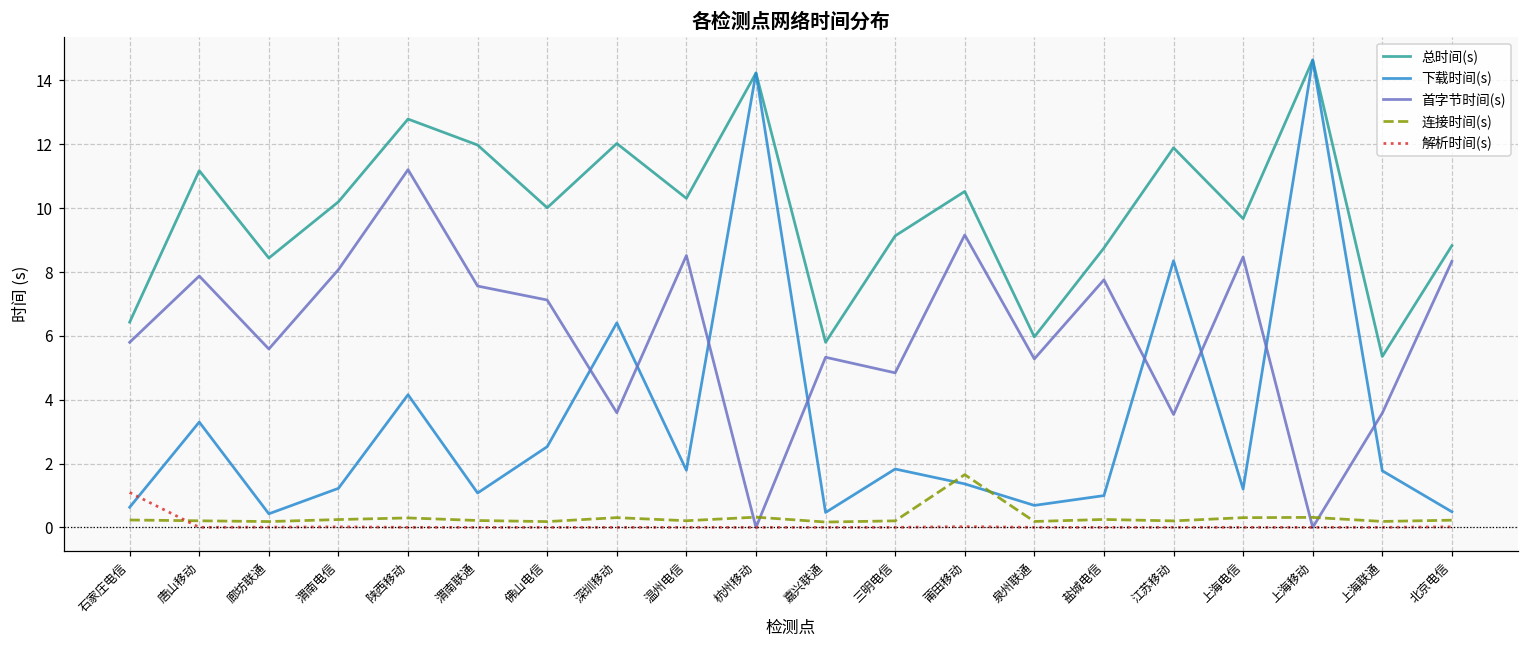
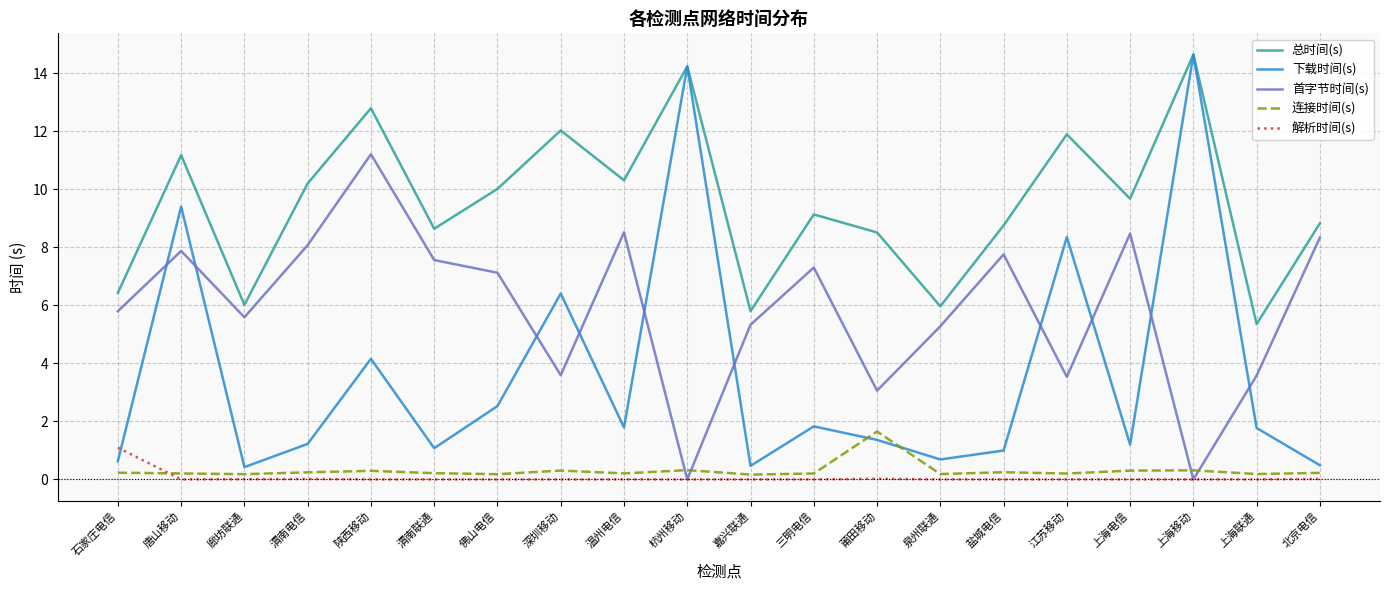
  {
    "总时间(s)": {
      "石家庄电信": 6.4,
      "唐山移动": 11.2,
-     "廊坊联通": 8.4,
+     "廊坊联通": 6.0,
      "渭南电信": 10.2,
      "陕西移动": 12.8,
-     "渭南联通": 12.0,
+     "渭南联通": 8.6,
      "佛山电信": 10.0,
      "深圳移动": 12.0,
      "温州电信": 10.3,
      "嘉兴联通": 5.8,
      "三明电信": 9.1,
-     "莆田移动": 10.5,
+     "莆田移动": 8.5,
      "泉州联通": 6.0,
      "盐城电信": 8.8,
      "江苏移动": 11.9,
      "上海电信": 9.7,
      "上海联通": 5.4,
      "北京电信": 8.8
    },
    "下载时间(s)": {
      "石家庄电信": 0.6,
-     "唐山移动": 3.3,
+     "唐山移动": 9.4,
      "廊坊联通": 0.4,
      "渭南电信": 1.2,
      "陕西移动": 4.2,
      "渭南联通": 1.1,
      "佛山电信": 2.5,
      "深圳移动": 6.4,
      "温州电信": 1.8,
      "嘉兴联通": 0.5,
      "三明电信": 1.8,
      "莆田移动": 1.4,
      "泉州联通": 0.7,
      "盐城电信": 1.0,
      "江苏移动": 8.4,
      "上海电信": 1.2,
      "上海联通": 1.8,
      "北京电信": 0.5
    },
    "首字节时间(s)": {
      "石家庄电信": 5.8,
      "唐山移动": 7.9,
      "廊坊联通": 5.6,
      "渭南电信": 8.1,
      "陕西移动": 11.2,
      "渭南联通": 7.6,
      "佛山电信": 7.1,
      "深圳移动": 3.6,
      "温州电信": 8.5,
      "嘉兴联通": 5.3,
-     "三明电信": 4.8,
-     "莆田移动": 9.2,
+     "三明电信": 7.3,
+     "莆田移动": 3.1,
      "泉州联通": 5.3,
      "盐城电信": 7.8,
      "江苏移动": 3.5,
      "上海电信": 8.5,
      "上海联通": 3.6,
      "北京电信": 8.3
    },
    "连接时间(s)": {
      "石家庄电信": 0.2,
      "唐山移动": 0.2,
      "廊坊联通": 0.2,
      "渭南电信": 0.2,
      "陕西移动": 0.3,
      "渭南联通": 0.2,
      "佛山电信": 0.2,
      "深圳移动": 0.3,
      "温州电信": 0.2,
      "杭州移动": 0.3,
      "嘉兴联通": 0.2,
      "三明电信": 0.2,
      "莆田移动": 1.7,
      "泉州联通": 0.2,
      "盐城电信": 0.3,
      "江苏移动": 0.2,
      "上海电信": 0.3,
      "上海移动": 0.3,
      "上海联通": 0.2,
      "北京电信": 0.2
    },
    "解析时间(s)": {
      "石家庄电信": 1.1,
      "唐山移动": 0.0,
      "廊坊联通": 0.0,
      "渭南电信": 0.0,
      "陕西移动": 0.0,
      "渭南联通": 0.0,
      "佛山电信": 0.0,
      "深圳移动": 0.0,
      "温州电信": 0.0,
      "嘉兴联通": 0.0,
      "三明电信": 0.0,
      "莆田移动": 0.0,
      "泉州联通": 0.0,
      "盐城电信": 0.0,
      "江苏移动": 0.0,
      "上海电信": 0.0,
      "上海联通": 0.0,
      "北京电信": 0.0
    }
  }
